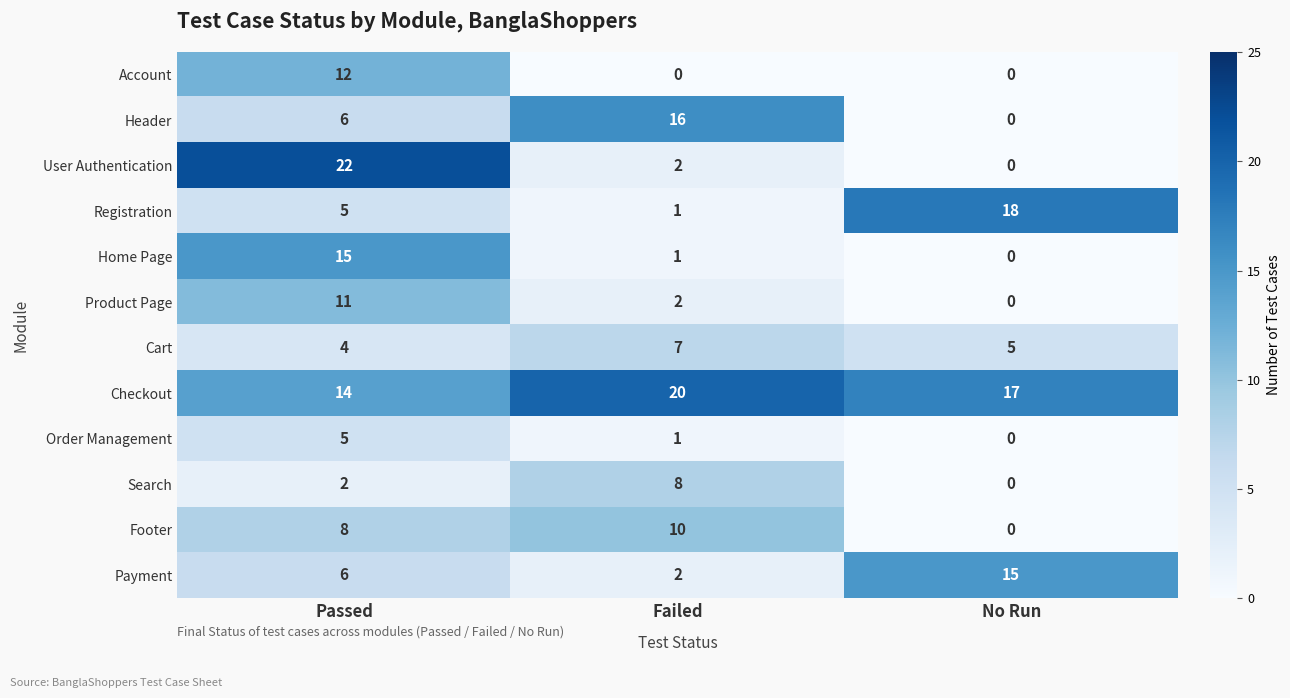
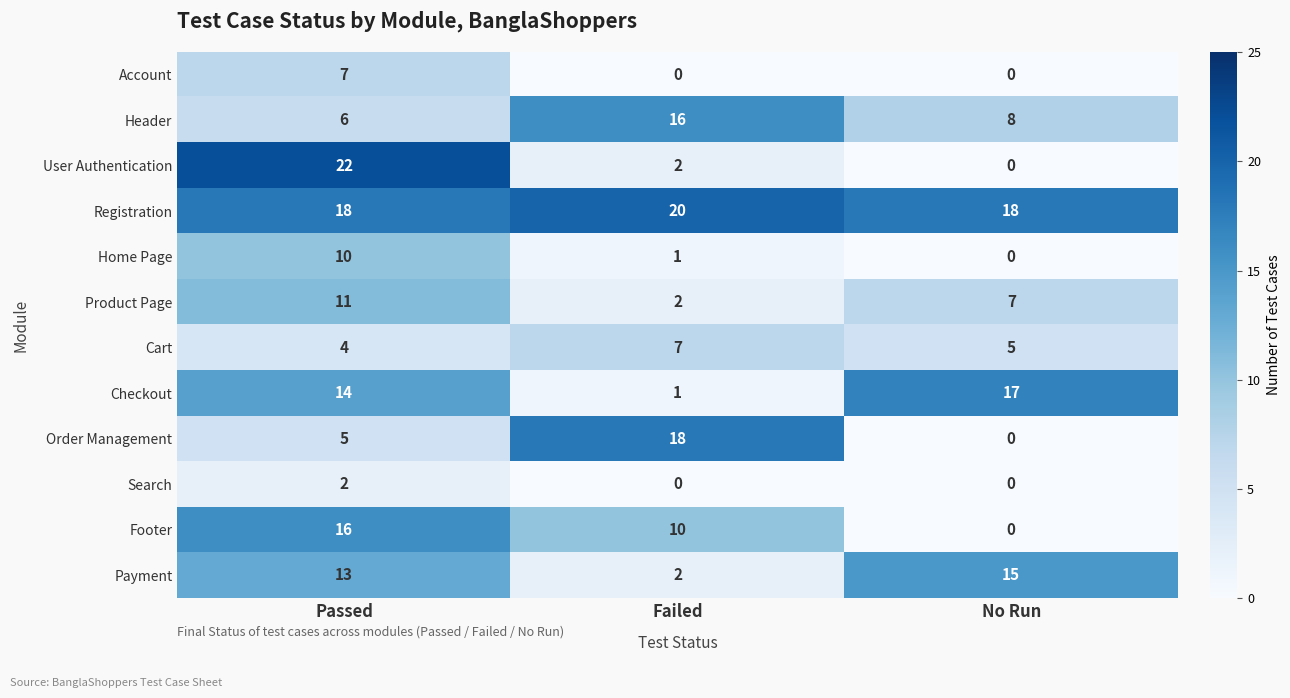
  {
    "Account": {
-     "Passed": 12,
+     "Passed": 7,
      "Failed": 0,
      "No Run": 0
    },
    "Header": {
      "Passed": 6,
      "Failed": 16,
-     "No Run": 0
+     "No Run": 8
    },
    "User Authentication": {
      "Passed": 22,
      "Failed": 2,
      "No Run": 0
    },
    "Registration": {
-     "Passed": 5,
-     "Failed": 1,
+     "Passed": 18,
+     "Failed": 20,
      "No Run": 18
    },
    "Home Page": {
-     "Passed": 15,
+     "Passed": 10,
      "Failed": 1,
      "No Run": 0
    },
    "Product Page": {
      "Passed": 11,
      "Failed": 2,
-     "No Run": 0
+     "No Run": 7
    },
    "Cart": {
      "Passed": 4,
      "Failed": 7,
      "No Run": 5
    },
    "Checkout": {
      "Passed": 14,
-     "Failed": 20,
+     "Failed": 1,
      "No Run": 17
    },
    "Order Management": {
      "Passed": 5,
-     "Failed": 1,
+     "Failed": 18,
      "No Run": 0
    },
    "Search": {
      "Passed": 2,
-     "Failed": 8,
+     "Failed": 0,
      "No Run": 0
    },
    "Footer": {
-     "Passed": 8,
+     "Passed": 16,
      "Failed": 10,
      "No Run": 0
    },
    "Payment": {
-     "Passed": 6,
+     "Passed": 13,
      "Failed": 2,
      "No Run": 15
    }
  }
